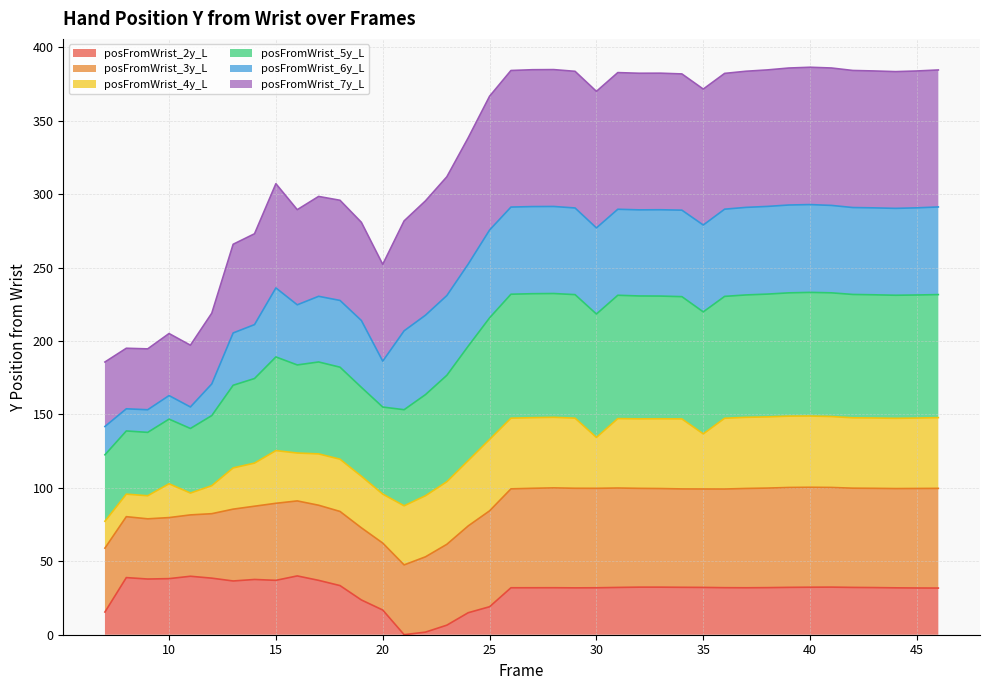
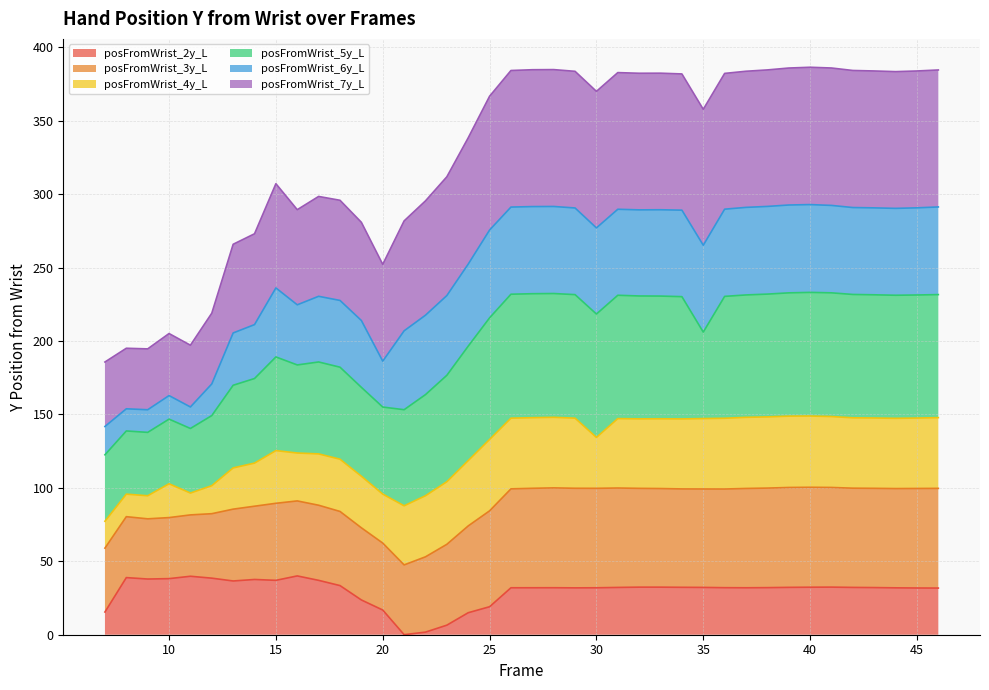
  {
    "posFromWrist_4y_L": {
      "10": 23,
      "15": 36,
      "20": 33,
      "25": 49,
      "30": 35,
-     "35": 38,
+     "35": 48,
      "40": 49,
      "45": 48
    },
    "posFromWrist_5y_L": {
      "10": 44,
      "15": 64,
      "20": 59,
      "25": 83,
      "30": 84,
-     "35": 83,
+     "35": 59,
      "40": 84,
      "45": 84
    },
    "posFromWrist_6y_L": {
      "10": 16,
      "15": 47,
      "20": 31,
      "25": 60,
      "30": 59,
      "35": 59,
      "40": 60,
      "45": 59
    },
    "posFromWrist_7y_L": {
      "10": 42,
      "15": 71,
      "20": 66,
      "25": 91,
      "30": 93,
      "35": 93,
      "40": 93,
      "45": 93
    }
  }
